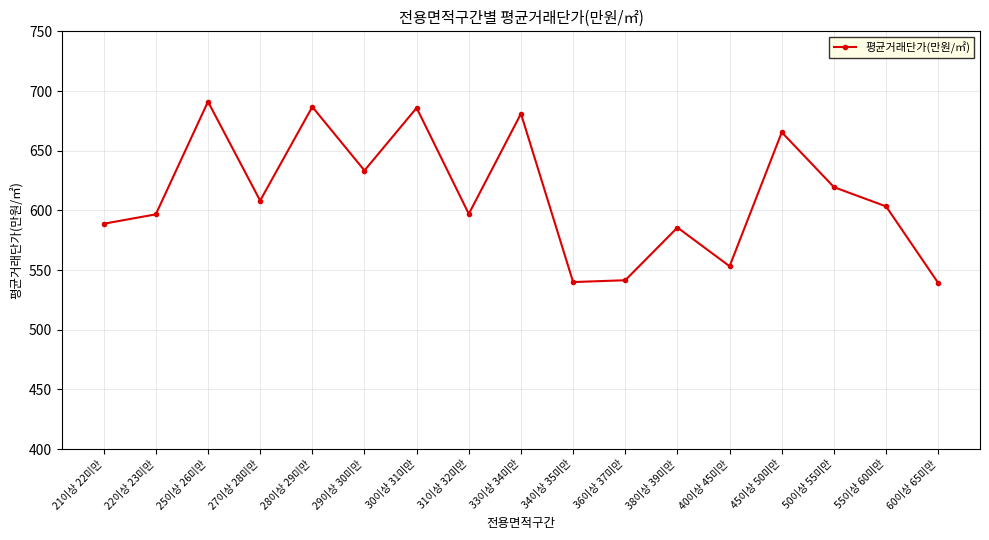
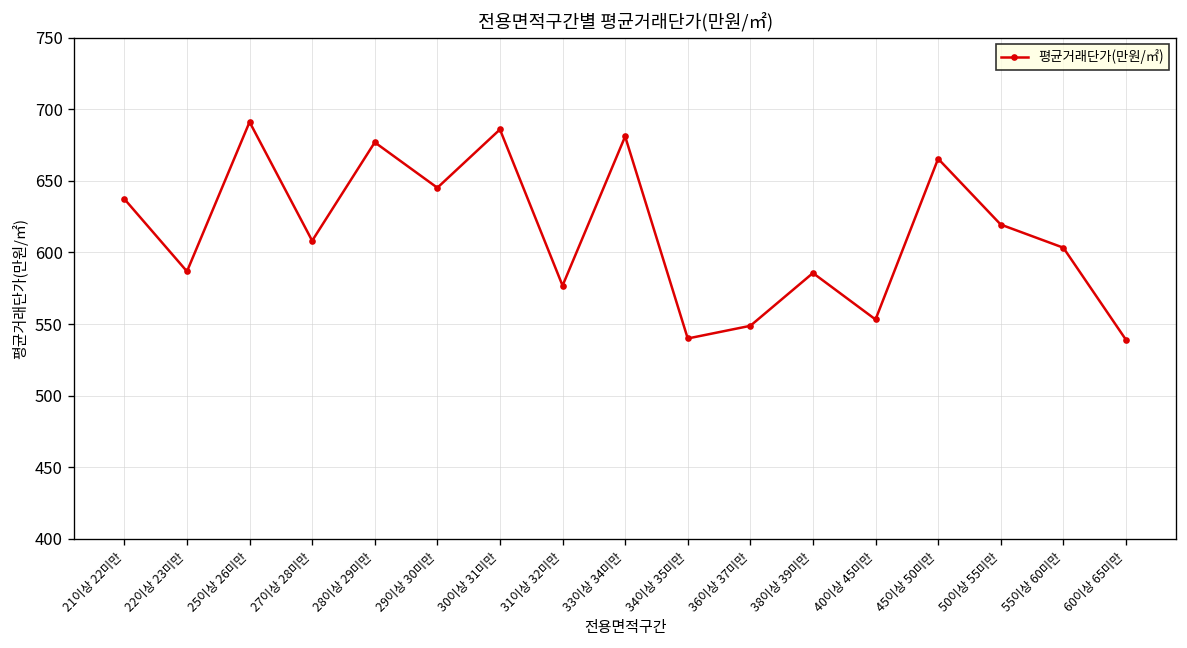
  {
-   "21이상 22미만": 589,
-   "22이상 23미만": 597,
+   "21이상 22미만": 637,
+   "22이상 23미만": 587,
    "25이상 26미만": 691,
    "27이상 28미만": 608,
-   "28이상 29미만": 687,
-   "29이상 30미만": 633,
+   "28이상 29미만": 677,
+   "29이상 30미만": 645,
    "30이상 31미만": 686,
-   "31이상 32미만": 597,
+   "31이상 32미만": 577,
    "33이상 34미만": 681,
    "34이상 35미만": 540,
-   "36이상 37미만": 541,
+   "36이상 37미만": 549,
    "38이상 39미만": 586,
    "40이상 45미만": 553,
    "45이상 50미만": 665,
    "50이상 55미만": 619,
    "55이상 60미만": 603,
    "60이상 65미만": 539
  }
